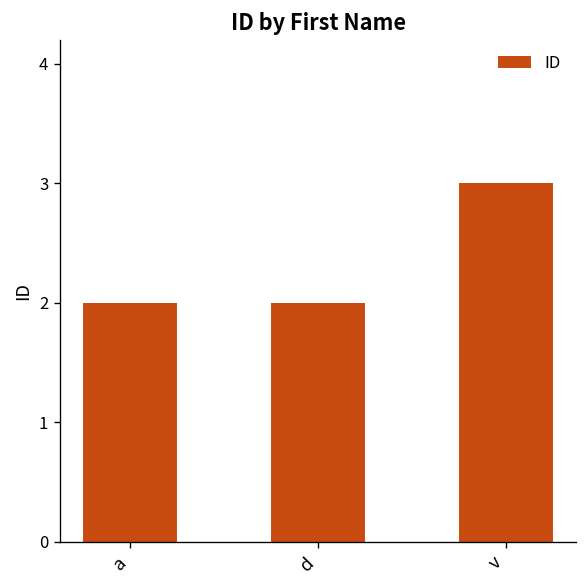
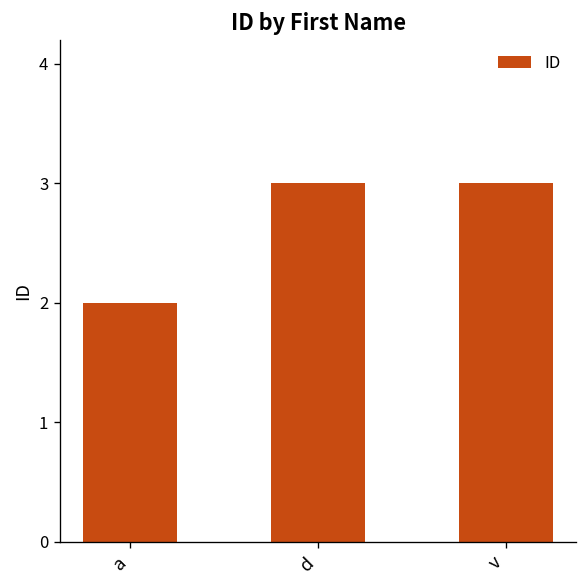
  {
    "a": 2,
-   "d": 2,
+   "d": 3,
    "v": 3
  }
